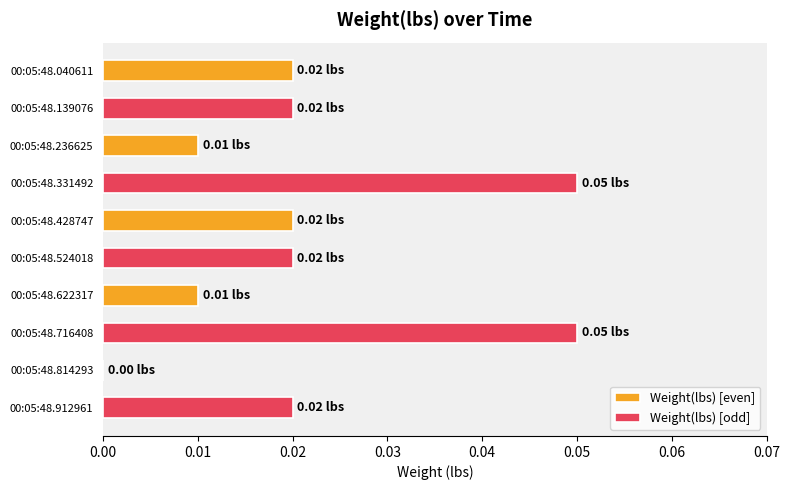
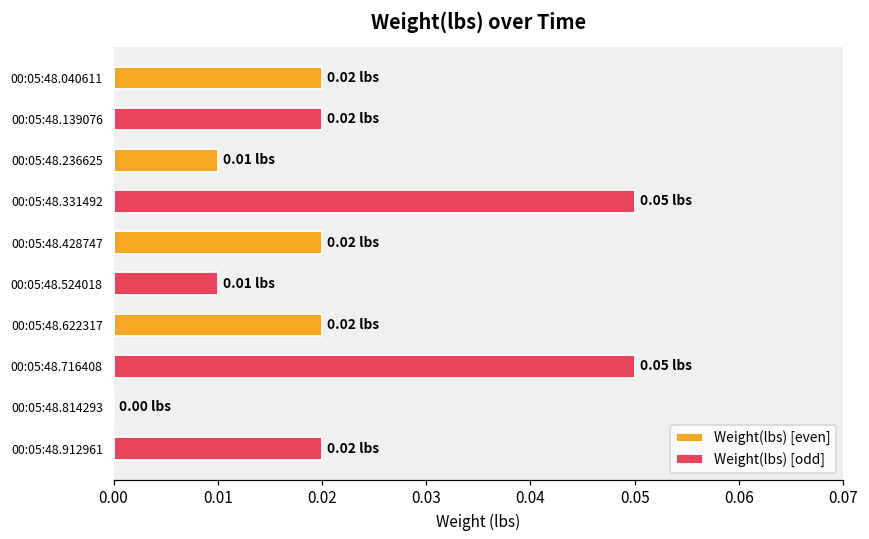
  {
    "Weight(lbs) [even]": {
      "00:05:48.040611": 0.02,
      "00:05:48.236625": 0.01,
      "00:05:48.428747": 0.02,
-     "00:05:48.622317": 0.01,
+     "00:05:48.622317": 0.02,
      "00:05:48.814293": 0.00
    },
    "Weight(lbs) [odd]": {
      "00:05:48.139076": 0.02,
      "00:05:48.331492": 0.05,
-     "00:05:48.524018": 0.02,
+     "00:05:48.524018": 0.01,
      "00:05:48.716408": 0.05,
      "00:05:48.912961": 0.02
    }
  }
